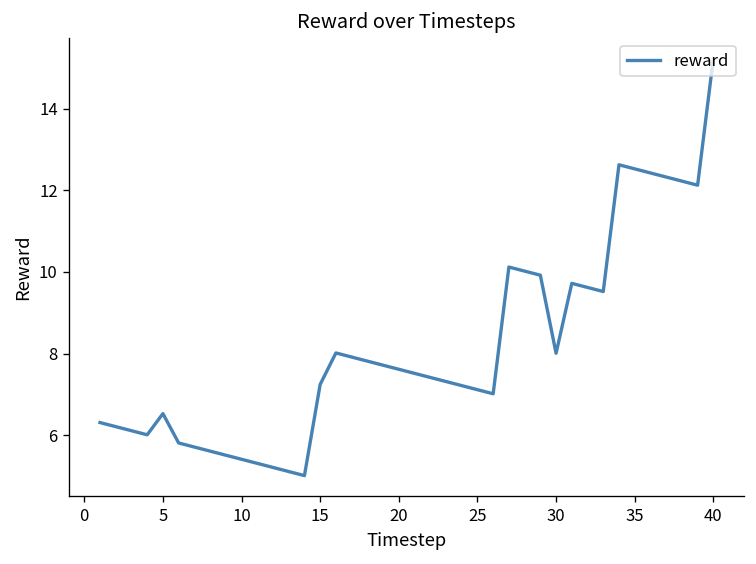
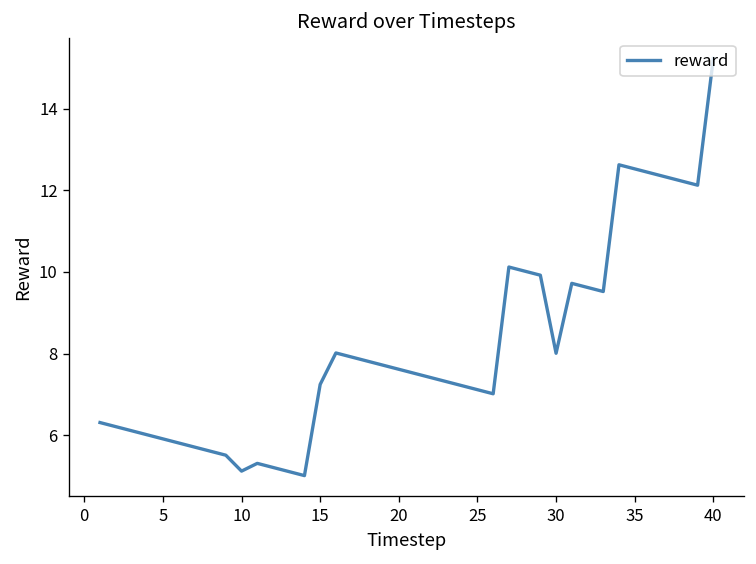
  {
-   "5": 6.5,
-   "10": 5.4,
+   "5": 5.9,
+   "10": 5.1,
    "15": 7.2,
    "20": 7.6,
    "25": 7.1,
    "30": 8.0,
    "35": 12.5
  }
